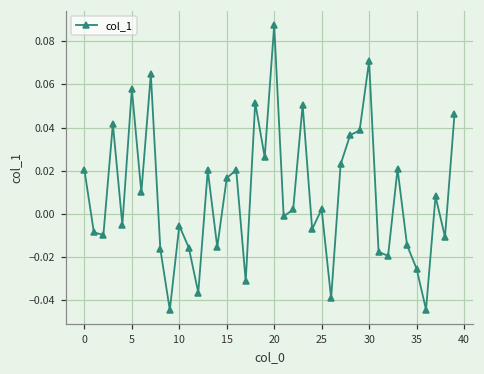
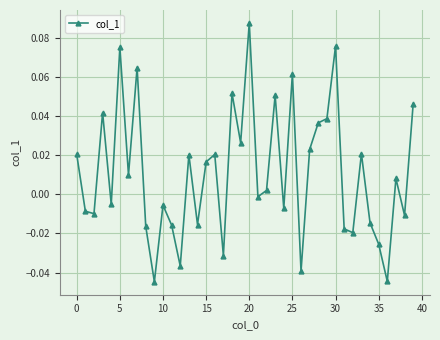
  {
    "0": 0.020,
-   "5": 0.058,
+   "5": 0.075,
    "10": -0.006,
    "15": 0.017,
    "20": 0.088,
-   "25": 0.002,
-   "30": 0.071,
+   "25": 0.061,
+   "30": 0.076,
    "35": -0.025
  }
